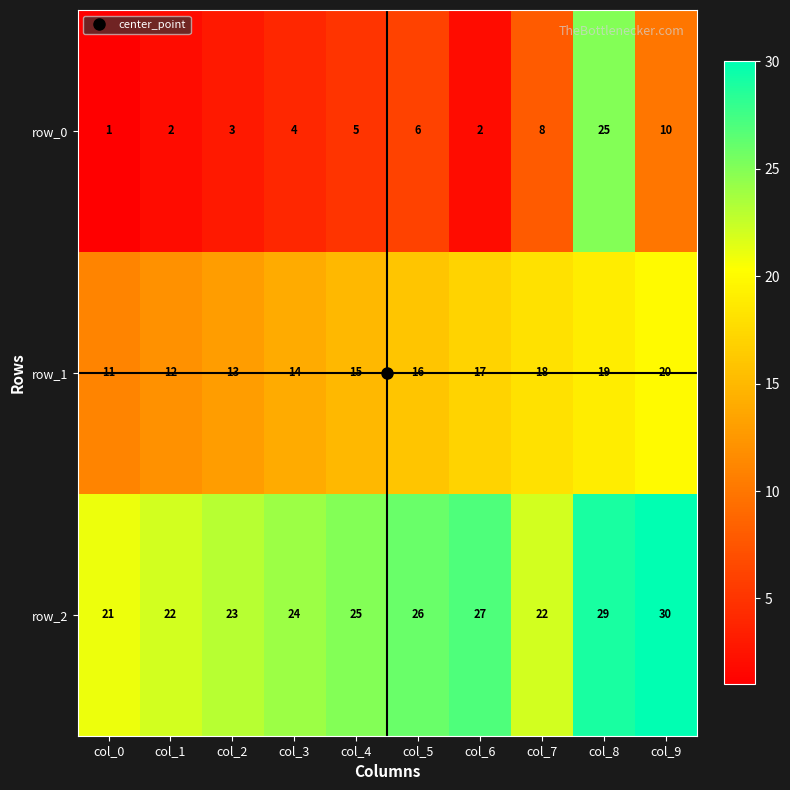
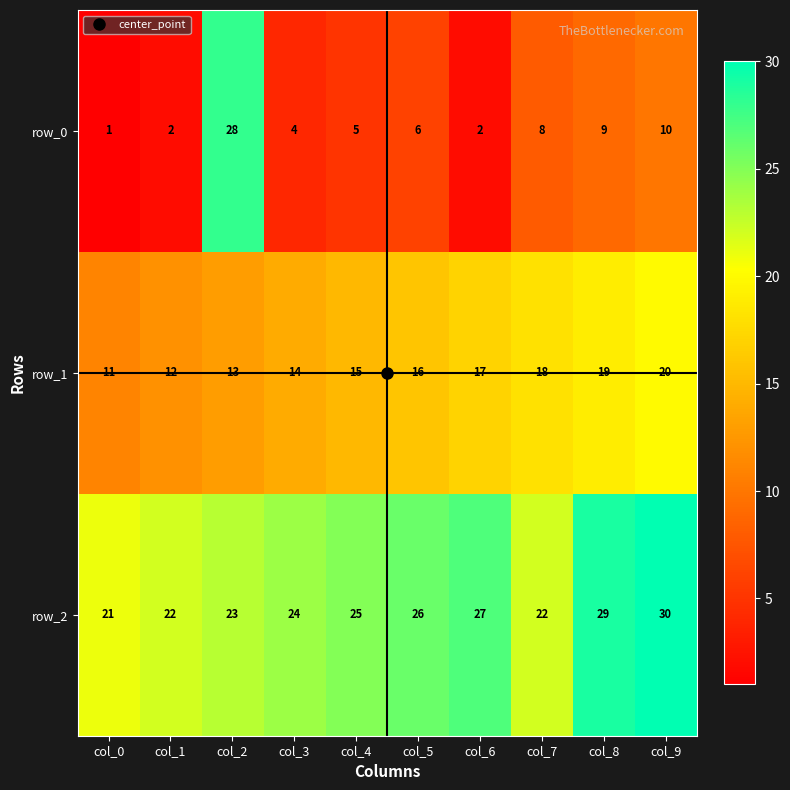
  {
    "row_0": {
      "col_0": 1,
      "col_1": 2,
-     "col_2": 3,
+     "col_2": 28,
      "col_3": 4,
      "col_4": 5,
      "col_5": 6,
      "col_6": 2,
      "col_7": 8,
-     "col_8": 25,
+     "col_8": 9,
      "col_9": 10
    },
    "row_1": {
      "col_0": 11,
      "col_1": 12,
      "col_2": 13,
      "col_3": 14,
      "col_4": 15,
      "col_5": 16,
      "col_6": 17,
      "col_7": 18,
      "col_8": 19,
      "col_9": 20
    },
    "row_2": {
      "col_0": 21,
      "col_1": 22,
      "col_2": 23,
      "col_3": 24,
      "col_4": 25,
      "col_5": 26,
      "col_6": 27,
      "col_7": 22,
      "col_8": 29,
      "col_9": 30
    }
  }
